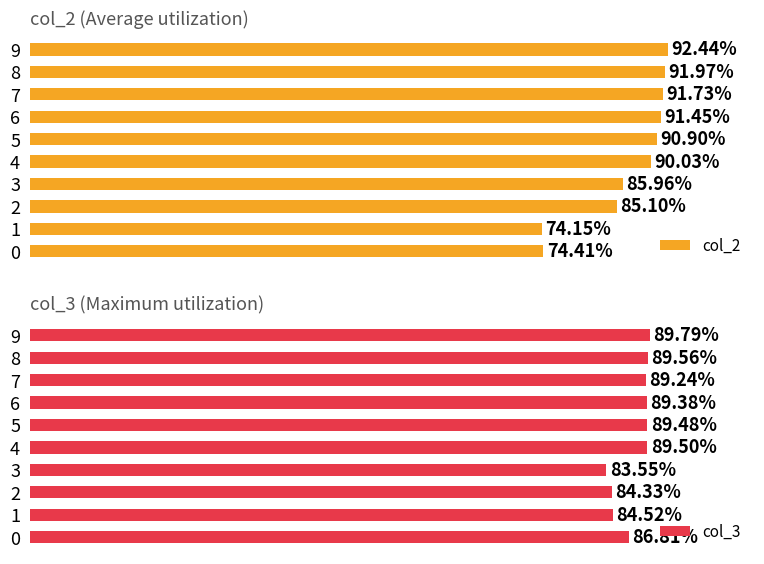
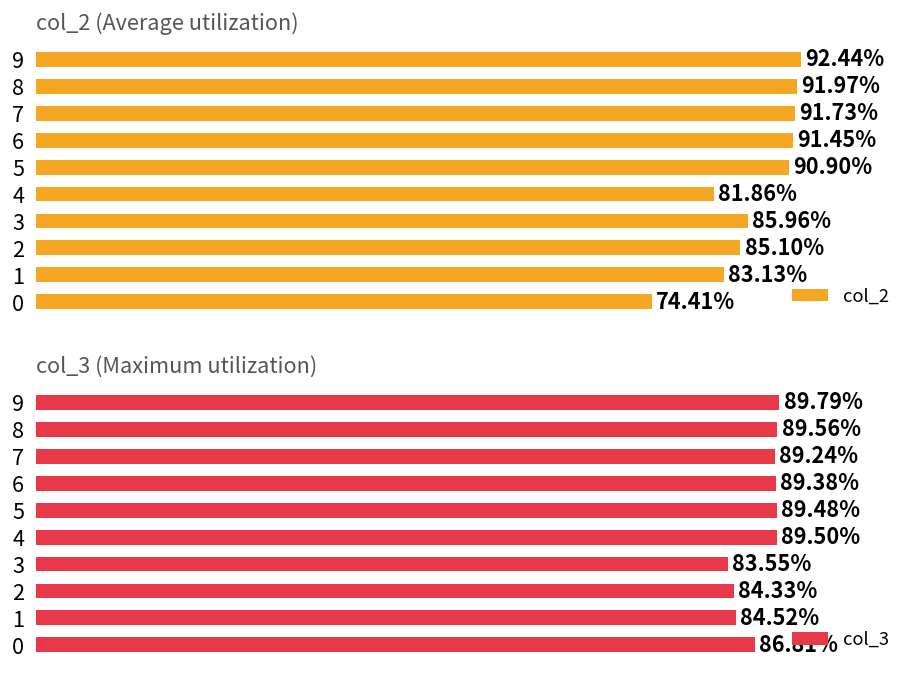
  {
    "col_2 (Average utilization)": {
      "9": "92.44%",
      "8": "91.97%",
      "7": "91.73%",
      "6": "91.45%",
      "5": "90.90%",
-     "4": "90.03%",
+     "4": "81.86%",
      "3": "85.96%",
      "2": "85.10%",
-     "1": "74.15%",
+     "1": "83.13%",
      "0": "74.41%"
    },
    "col_3 (Maximum utilization)": {
      "9": "89.79%",
      "8": "89.56%",
      "7": "89.24%",
      "6": "89.38%",
      "5": "89.48%",
      "4": "89.50%",
      "3": "83.55%",
      "2": "84.33%",
      "1": "84.52%",
      "0": "86.81%"
    }
  }
